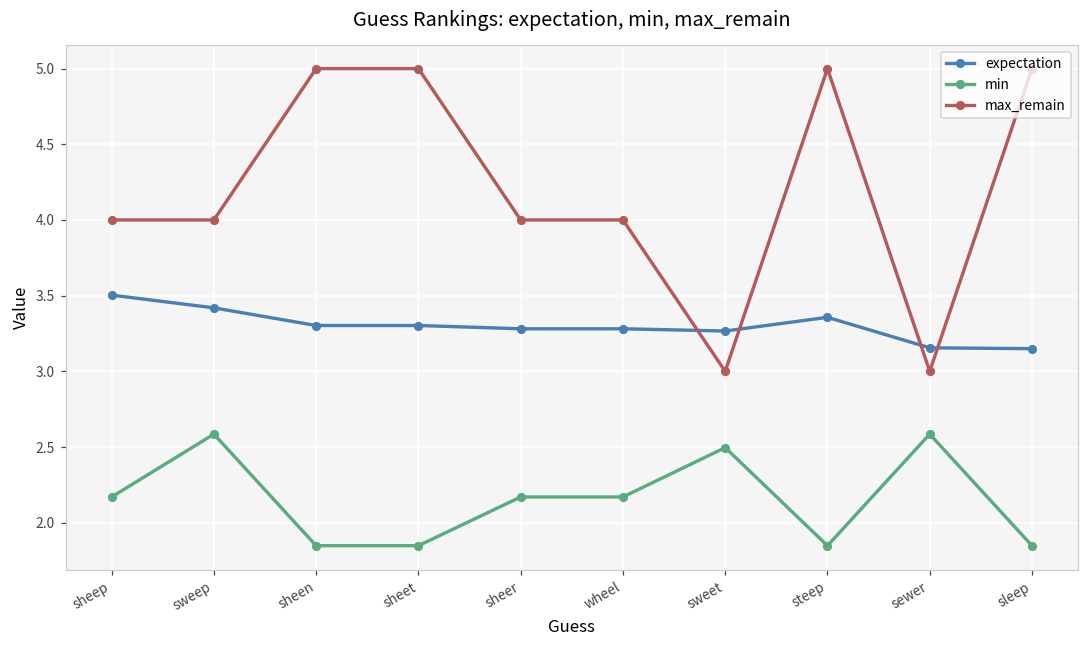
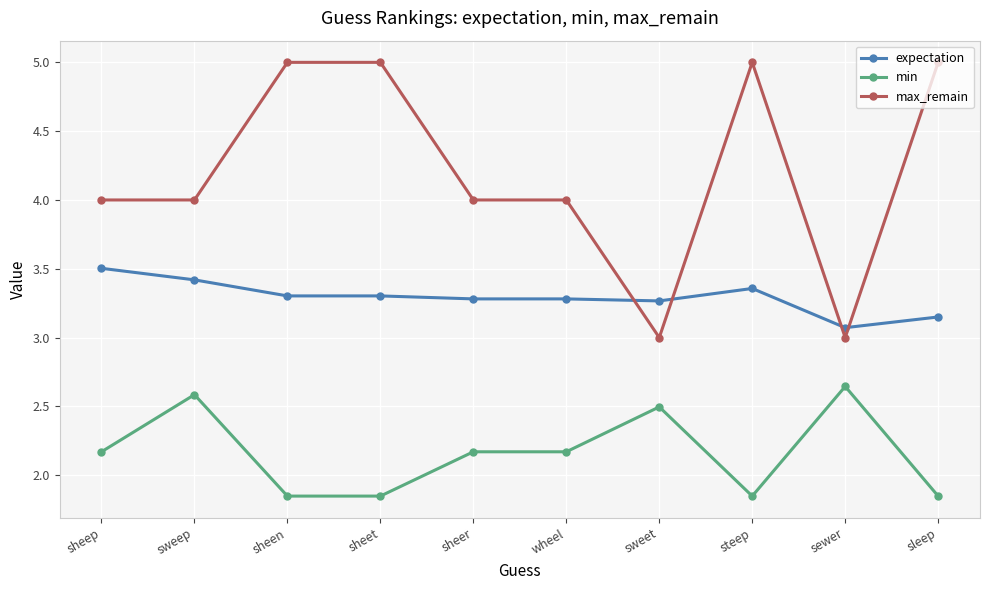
  {
    "expectation": {
      "sheep": 3.50,
      "sweep": 3.42,
      "sheen": 3.30,
      "sheet": 3.30,
      "sheer": 3.28,
      "wheel": 3.28,
      "sweet": 3.27,
      "steep": 3.36,
-     "sewer": 3.16,
+     "sewer": 3.07,
      "sleep": 3.15
    },
    "min": {
      "sheep": 2.17,
      "sweep": 2.58,
      "sheen": 1.85,
      "sheet": 1.85,
      "sheer": 2.17,
      "wheel": 2.17,
      "sweet": 2.50,
      "steep": 1.85,
-     "sewer": 2.58,
+     "sewer": 2.64,
      "sleep": 1.85
    },
    "max_remain": {
      "sheep": 4.00,
      "sweep": 4.00,
      "sheen": 5.00,
      "sheet": 5.00,
      "sheer": 4.00,
      "wheel": 4.00,
      "sweet": 3.00,
      "steep": 5.00,
      "sewer": 3.00
    }
  }
